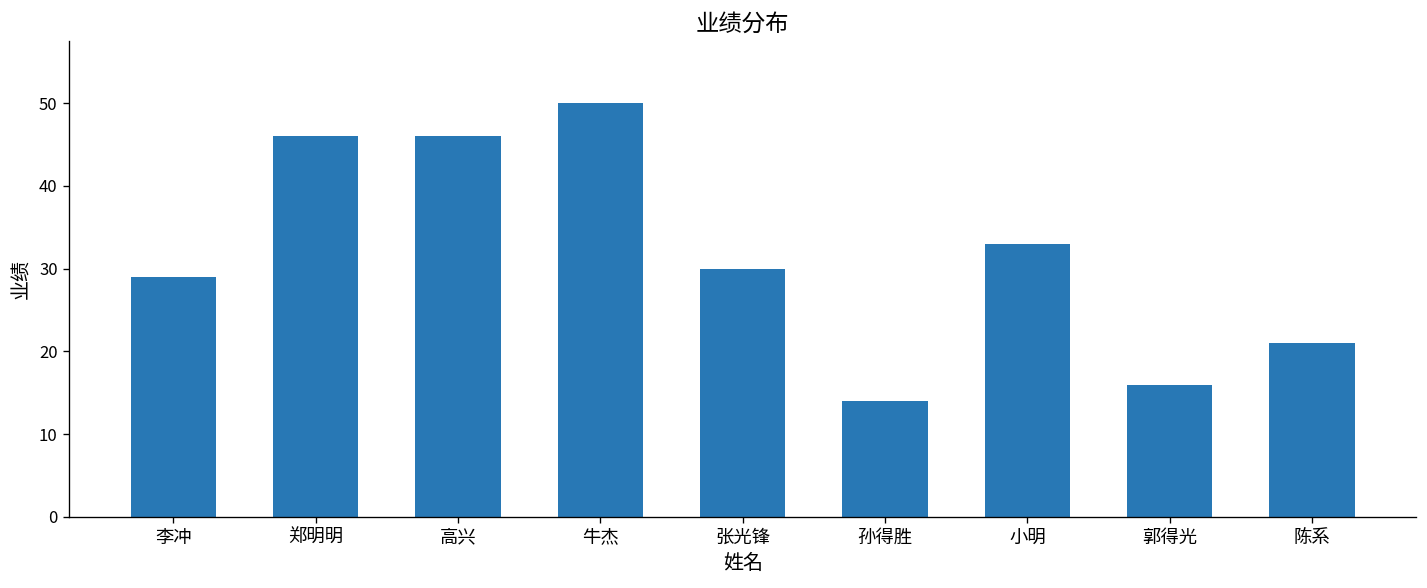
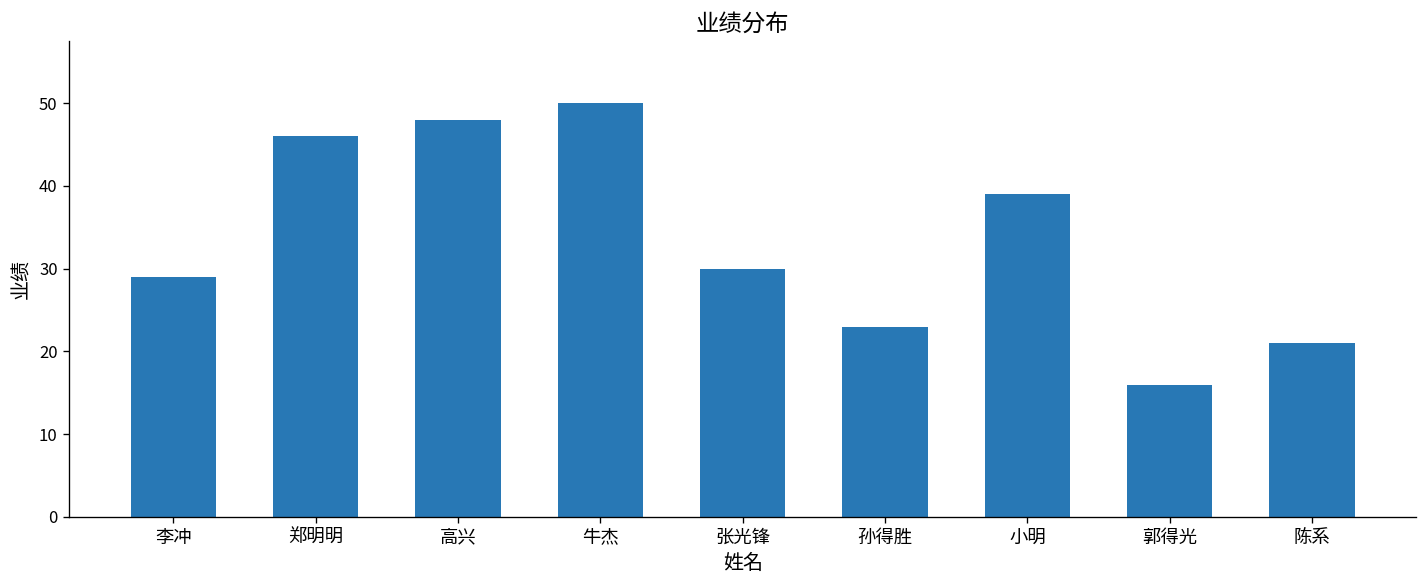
  {
    "李冲": 29,
    "郑明明": 46,
-   "高兴": 46,
+   "高兴": 48,
    "牛杰": 50,
    "张光锋": 30,
-   "孙得胜": 14,
-   "小明": 33,
+   "孙得胜": 23,
+   "小明": 39,
    "郭得光": 16,
    "陈系": 21
  }
